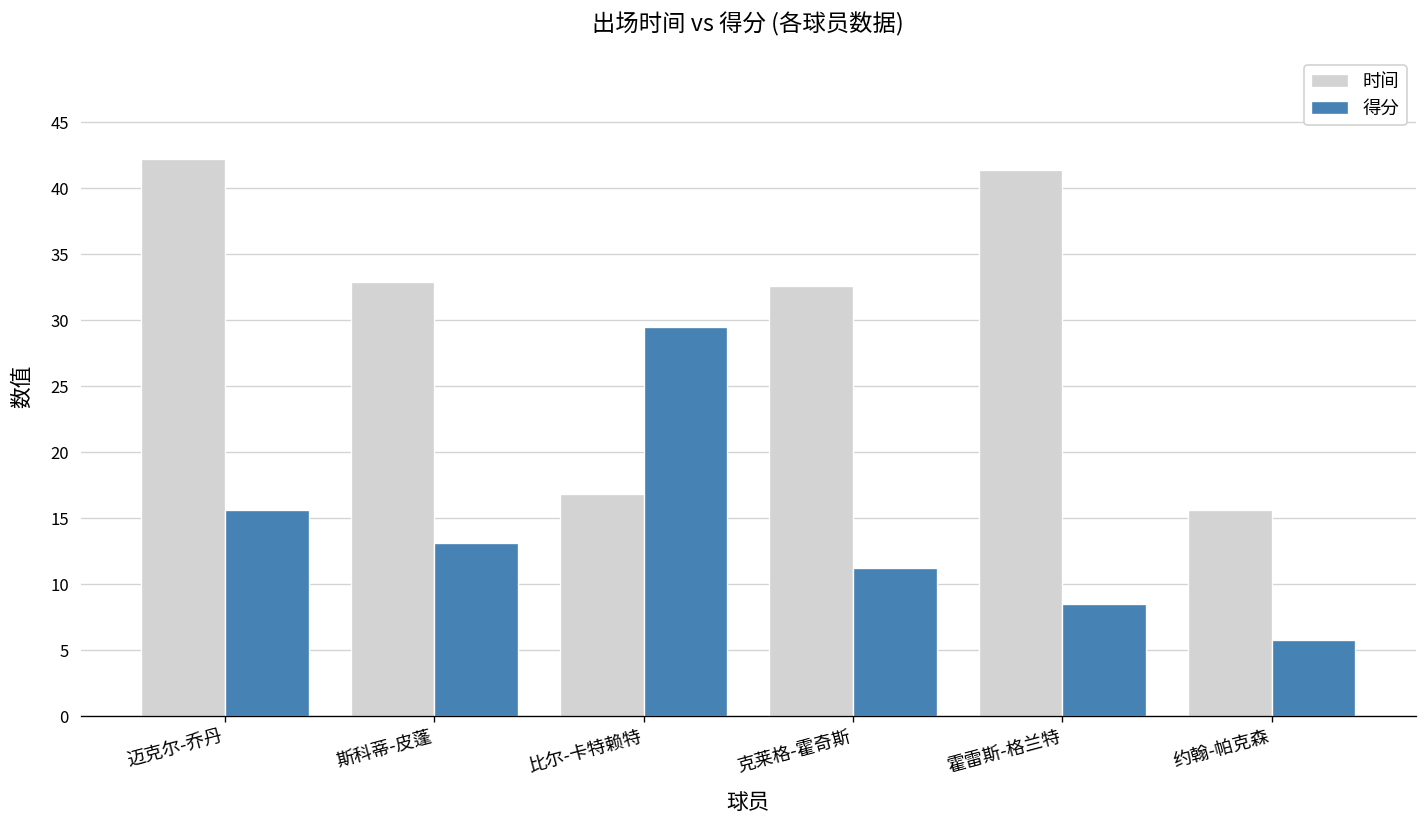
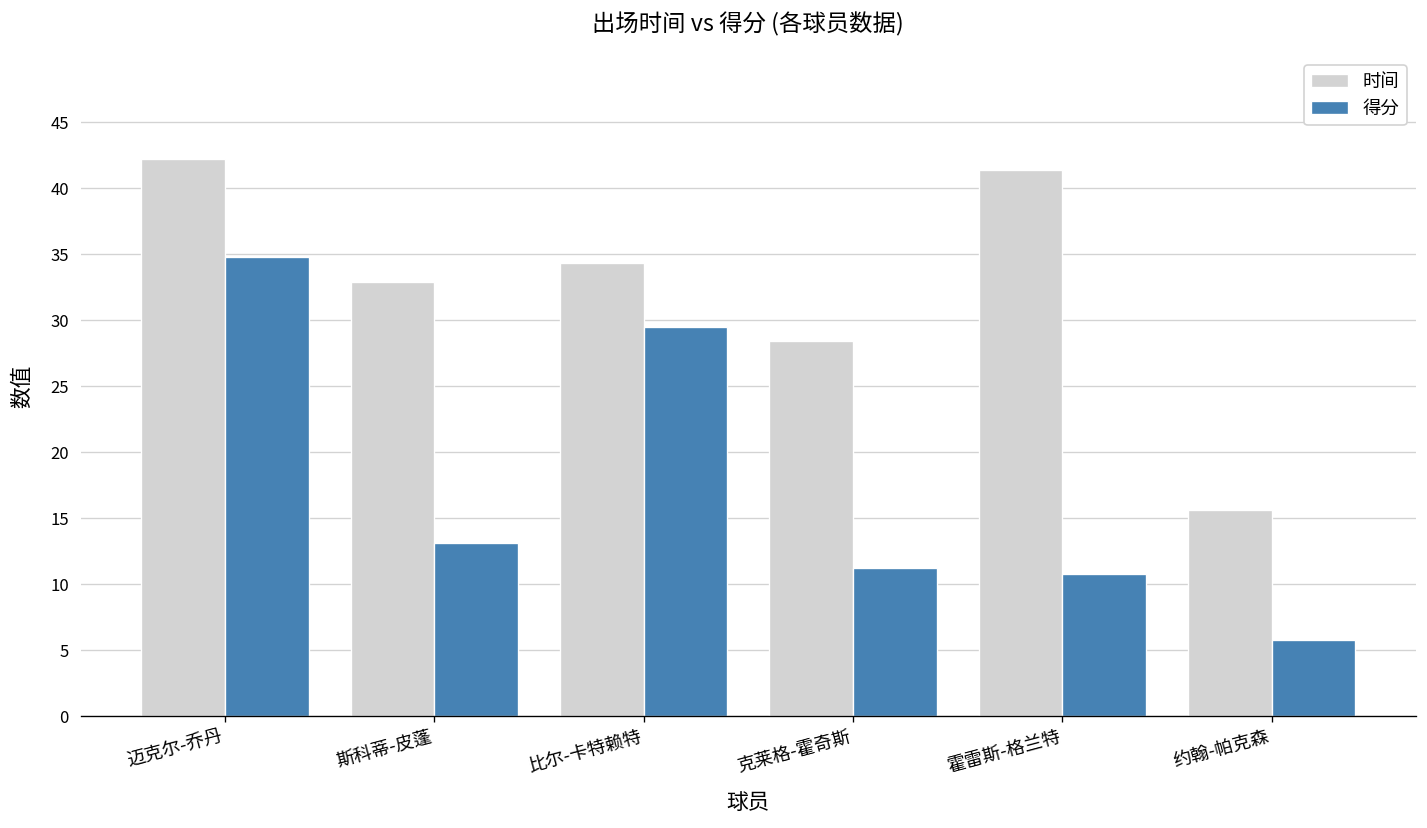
  {
    "时间": {
      "迈克尔-乔丹": 42.2,
      "斯科蒂-皮蓬": 32.9,
-     "比尔-卡特赖特": 16.8,
-     "克莱格-霍奇斯": 32.6,
+     "比尔-卡特赖特": 34.3,
+     "克莱格-霍奇斯": 28.4,
      "霍雷斯-格兰特": 41.4,
      "约翰-帕克森": 15.6
    },
    "得分": {
-     "迈克尔-乔丹": 15.6,
+     "迈克尔-乔丹": 34.8,
      "斯科蒂-皮蓬": 13.1,
      "比尔-卡特赖特": 29.5,
      "克莱格-霍奇斯": 11.2,
-     "霍雷斯-格兰特": 8.5,
+     "霍雷斯-格兰特": 10.8,
      "约翰-帕克森": 5.8
    }
  }
